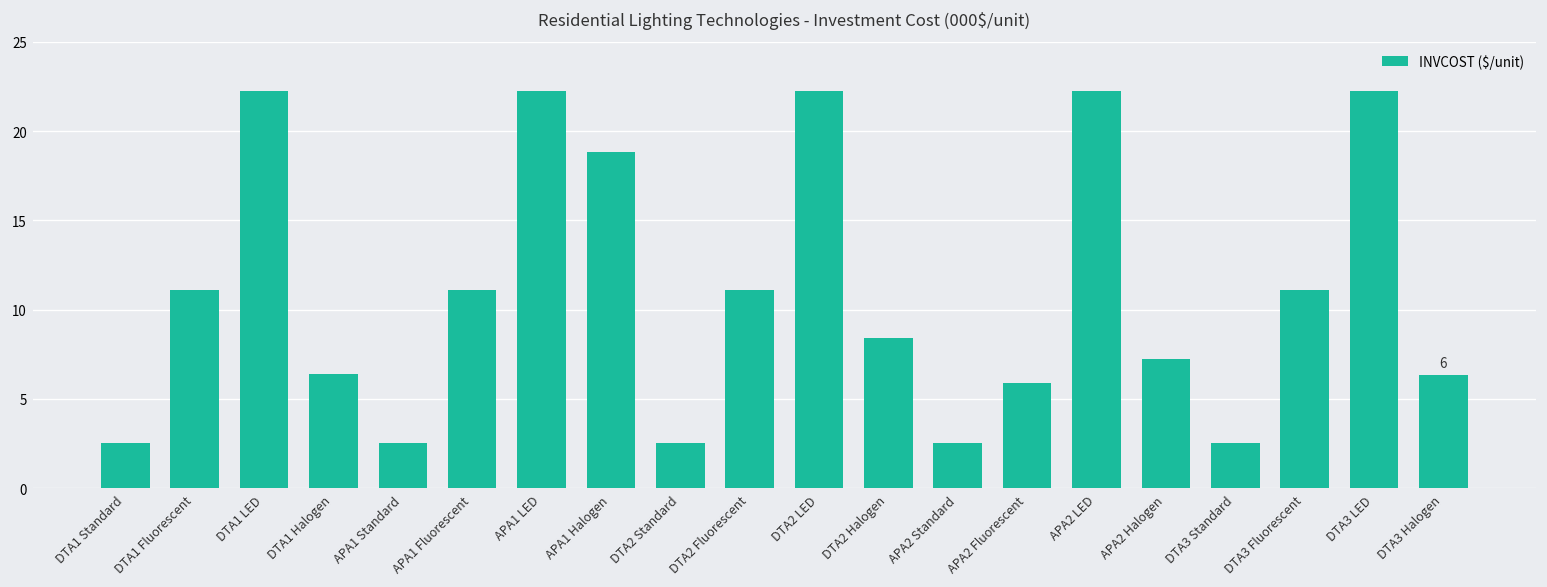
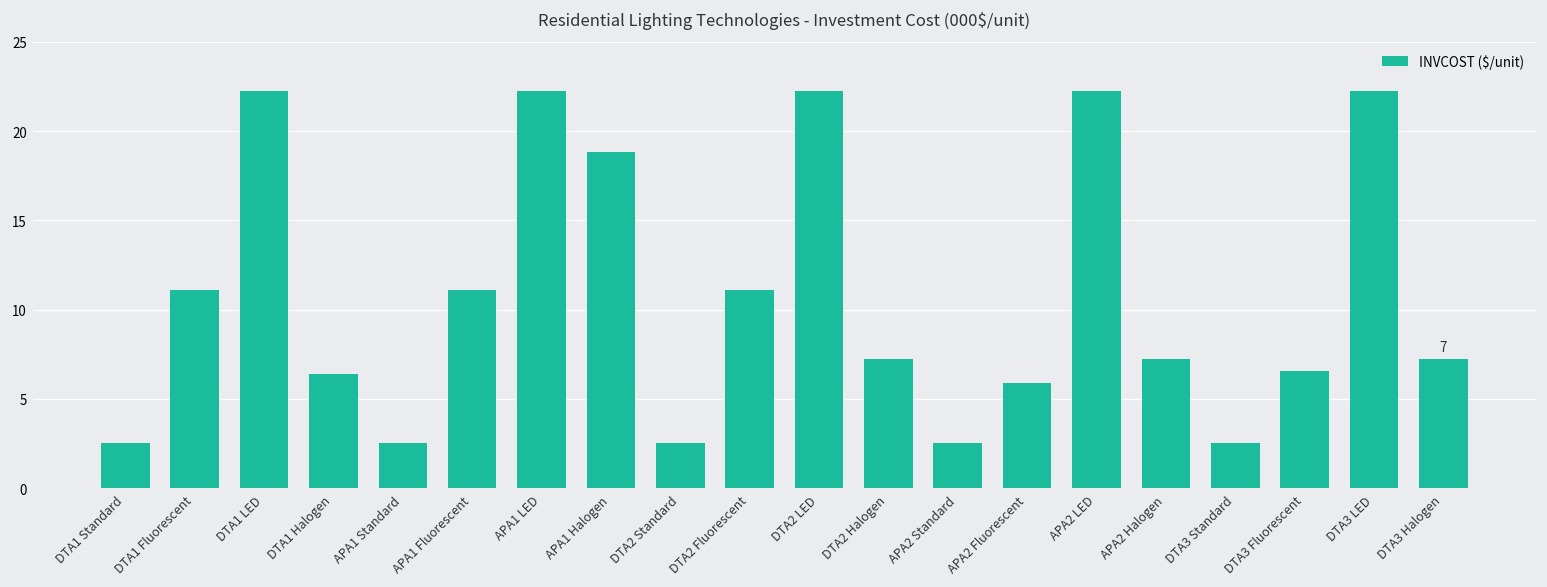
  {
-   "DTA2 Halogen": 8.4,
-   "DTA3 Fluorescent": 11.1,
-   "DTA3 Halogen": 6
+   "DTA2 Halogen": 7.2,
+   "DTA3 Fluorescent": 6.6,
+   "DTA3 Halogen": 7
  }
